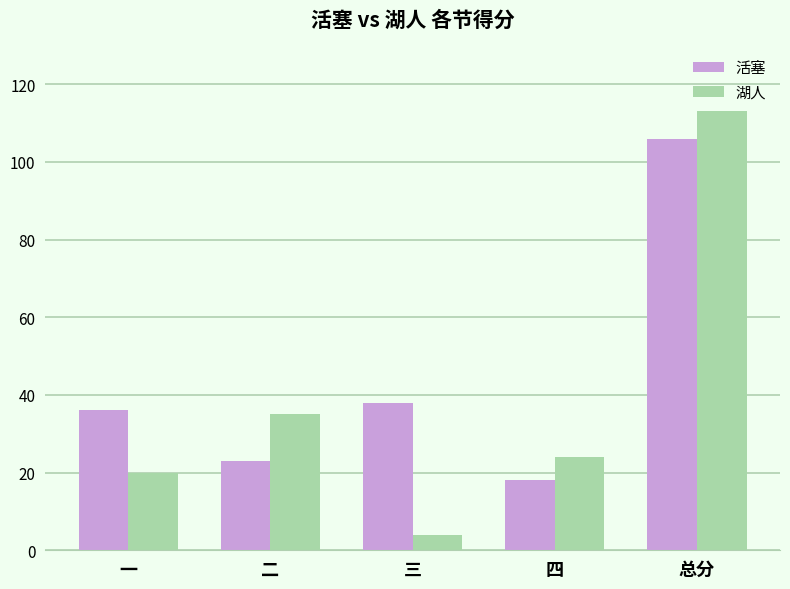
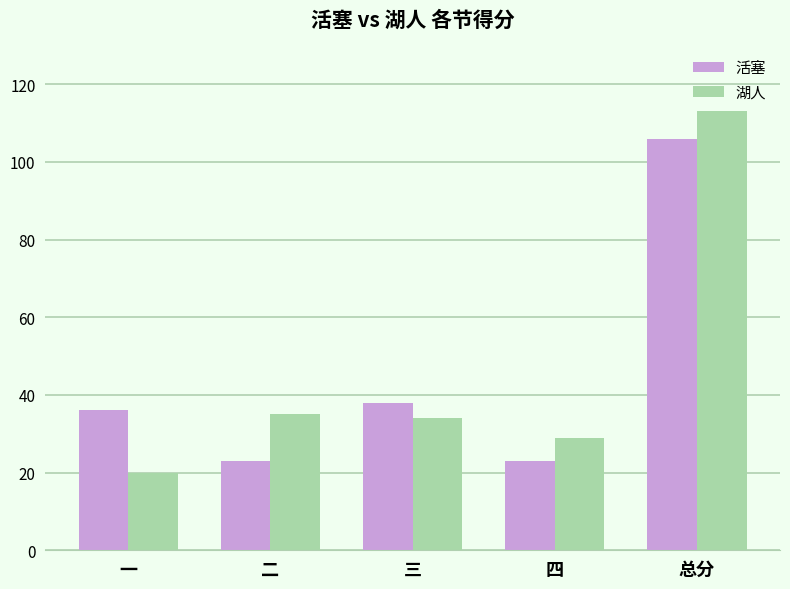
  {
    "活塞": {
      "一": 36,
      "二": 23,
      "三": 38,
-     "四": 18,
+     "四": 23,
      "总分": 106
    },
    "湖人": {
      "一": 20,
      "二": 35,
-     "三": 4,
-     "四": 24,
+     "三": 34,
+     "四": 29,
      "总分": 113
    }
  }
